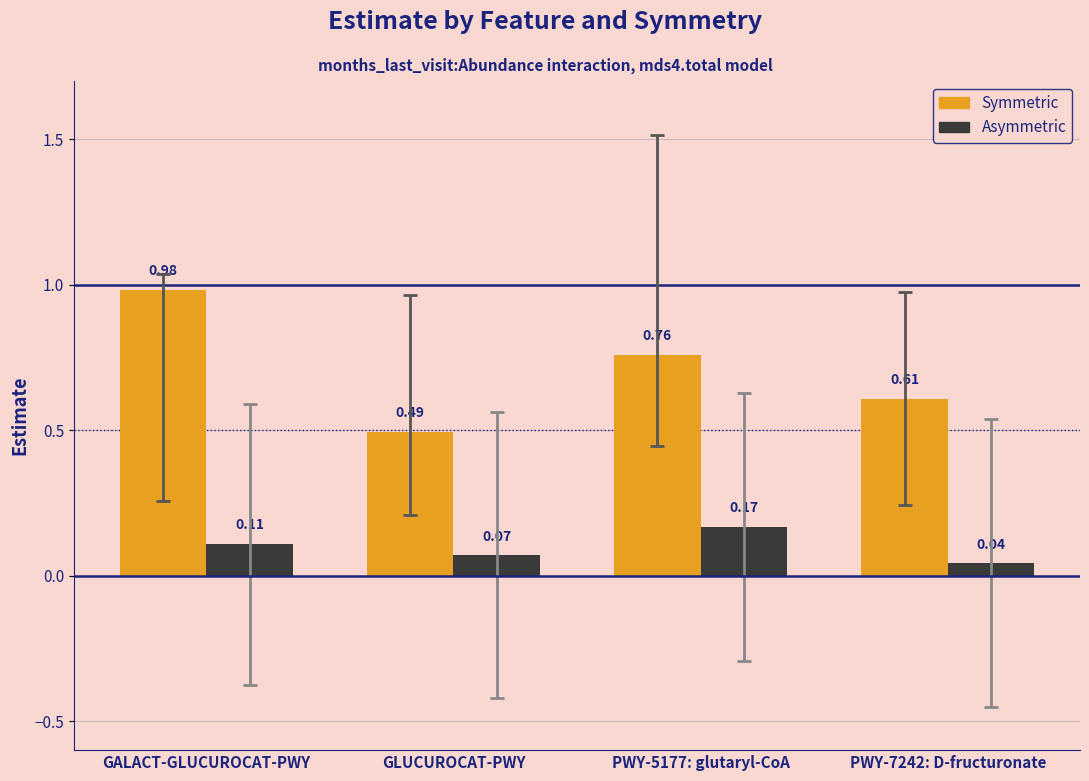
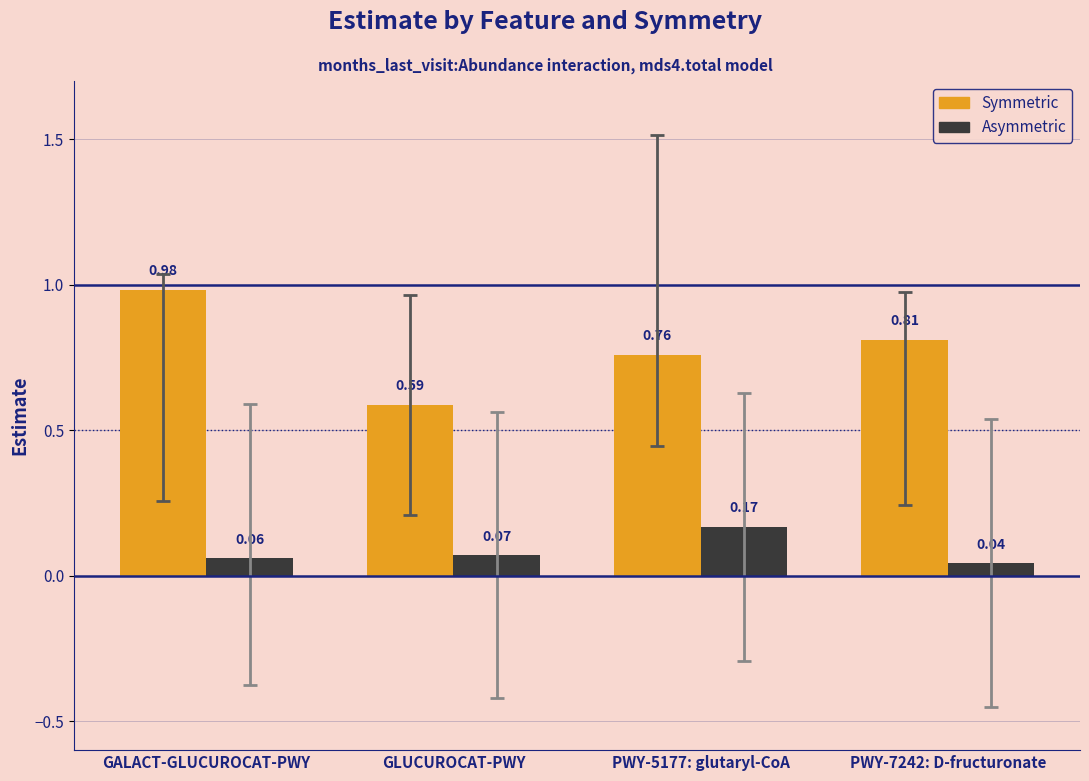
  {
    "Symmetric": {
-     "GLUCUROCAT-PWY": 0.49,
+     "GLUCUROCAT-PWY": 0.59,
      "PWY-5177: glutaryl-CoA": 0.76,
-     "PWY-7242: D-fructuronate": 0.61
+     "PWY-7242: D-fructuronate": 0.81
    },
    "Asymmetric": {
-     "GALACT-GLUCUROCAT-PWY": 0.11,
+     "GALACT-GLUCUROCAT-PWY": 0.06,
      "GLUCUROCAT-PWY": 0.07,
      "PWY-5177: glutaryl-CoA": 0.17,
      "PWY-7242: D-fructuronate": 0.04
    }
  }
